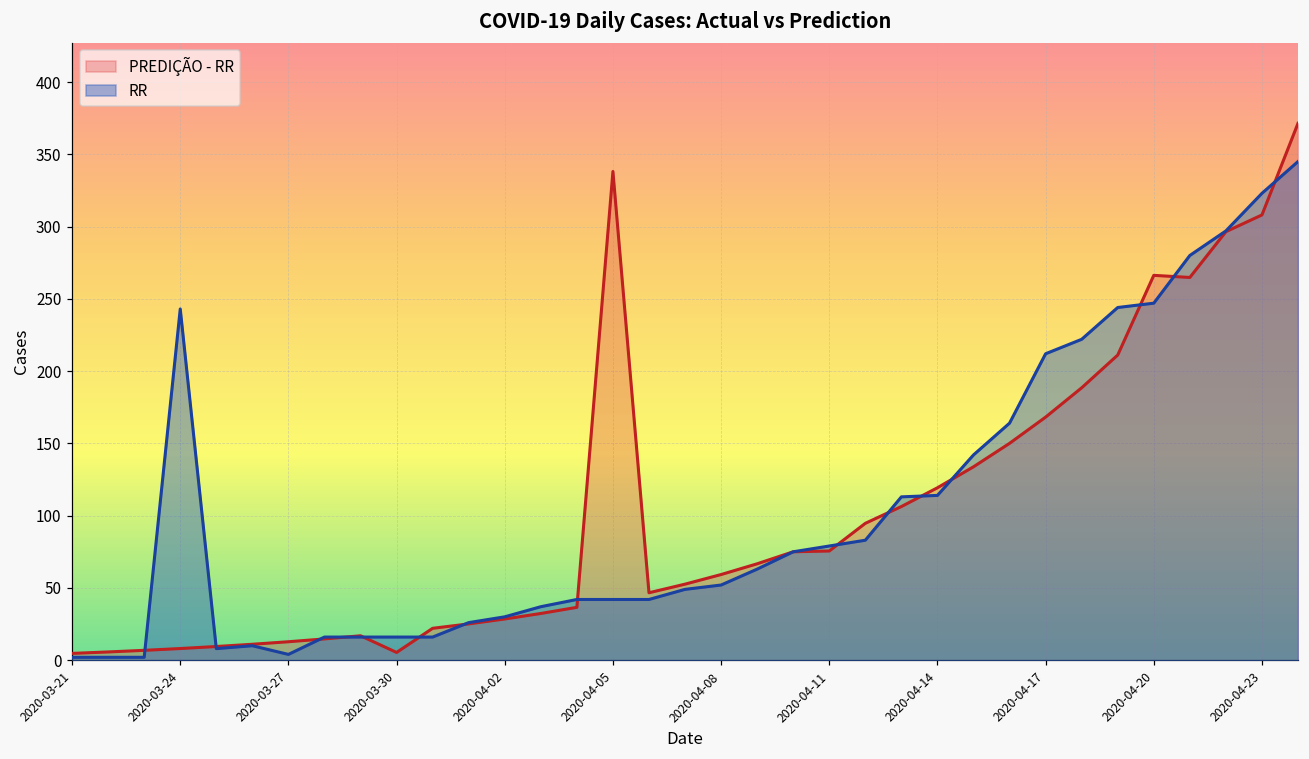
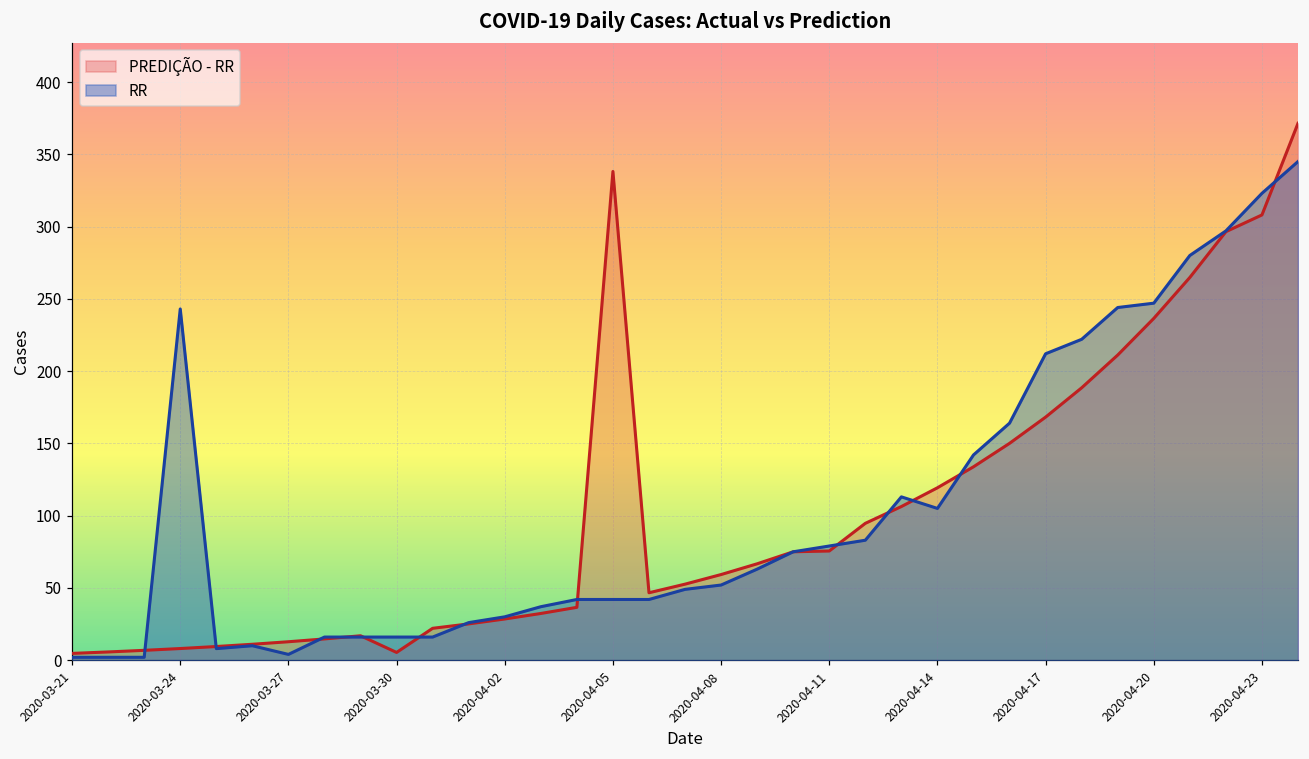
  {
    "PREDIÇÃO - RR": {
      "2020-03-21": 5,
      "2020-03-24": 8,
      "2020-03-27": 13,
      "2020-03-30": 5,
      "2020-04-05": 338,
      "2020-04-08": 59,
      "2020-04-11": 76,
      "2020-04-14": 119,
      "2020-04-17": 168,
-     "2020-04-20": 266,
+     "2020-04-20": 236,
      "2020-04-23": 308
    },
    "RR": {
      "2020-03-21": 2,
      "2020-03-24": 243,
      "2020-03-27": 4,
      "2020-03-30": 16,
      "2020-04-05": 42,
      "2020-04-08": 52,
      "2020-04-11": 79,
-     "2020-04-14": 114,
+     "2020-04-14": 105,
      "2020-04-17": 212,
      "2020-04-20": 247,
      "2020-04-23": 323
    }
  }
